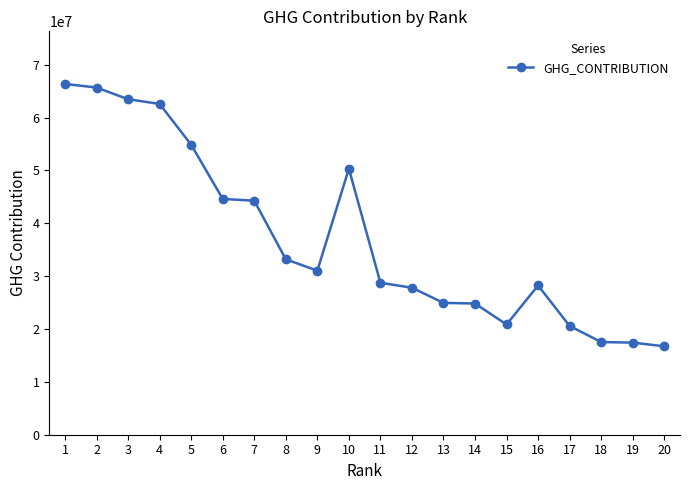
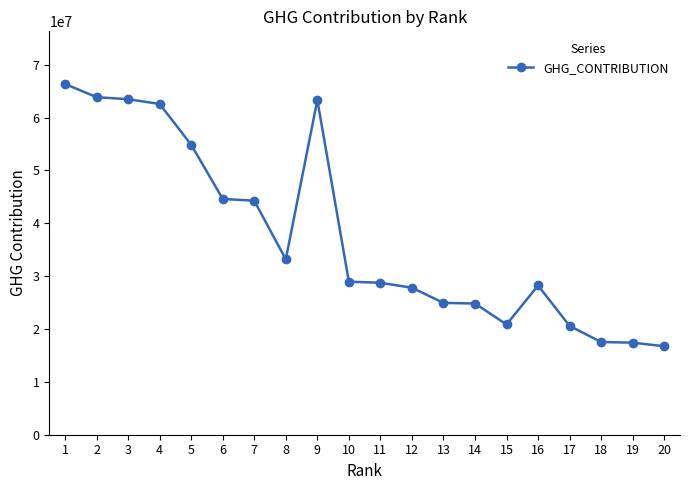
  {
    "1": 66000000,
-   "2": 66000000,
+   "2": 64000000,
    "3": 63000000,
    "4": 63000000,
    "5": 55000000,
    "6": 45000000,
    "7": 44000000,
    "8": 33000000,
-   "9": 31000000,
-   "10": 50000000,
+   "9": 63000000,
+   "10": 29000000,
    "11": 29000000,
    "12": 28000000,
    "13": 25000000,
    "14": 25000000,
    "15": 21000000,
    "16": 28000000,
    "17": 21000000,
    "18": 18000000,
    "19": 17000000,
    "20": 17000000
  }
